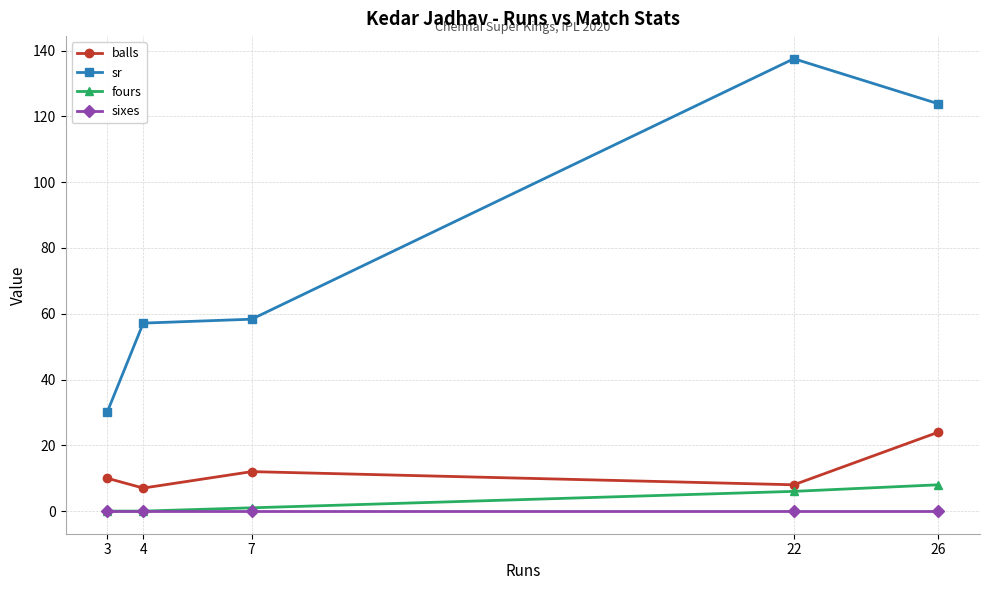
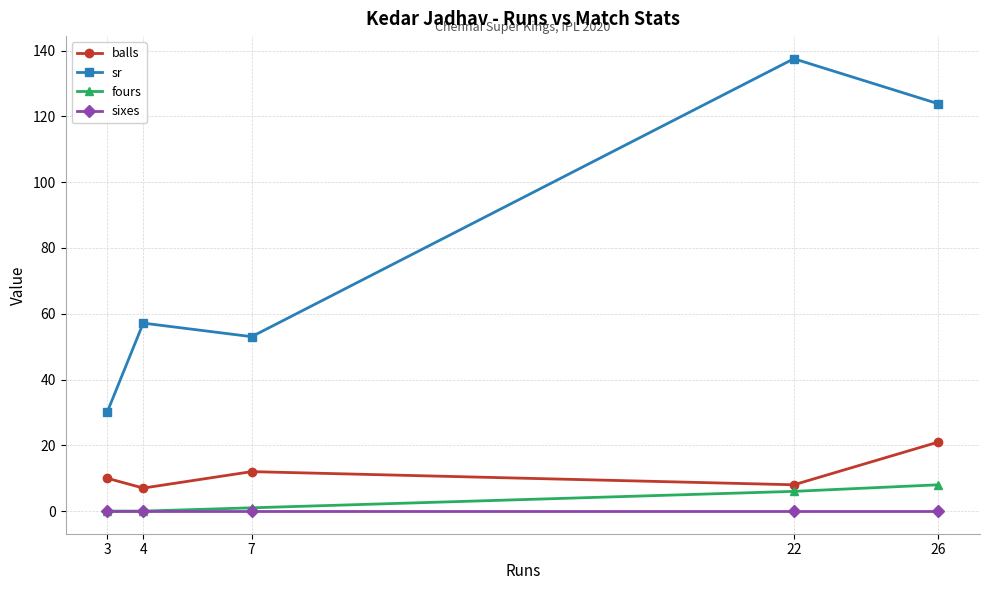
  {
    "balls": {
      "3": 10,
      "4": 7,
      "7": 12,
      "22": 8,
-     "26": 24
+     "26": 21
    },
    "sr": {
      "3": 30,
      "4": 57,
-     "7": 58,
+     "7": 53,
      "22": 138,
      "26": 124
    },
    "fours": {
      "7": 1,
      "22": 6,
      "26": 8
    },
    "sixes": {
      "7": 0,
      "22": 0,
      "26": 0
    }
  }
